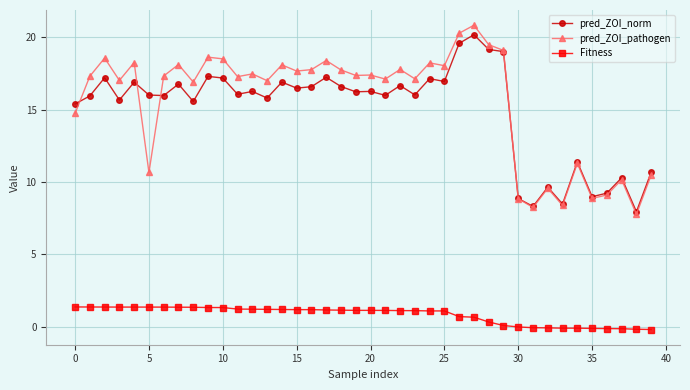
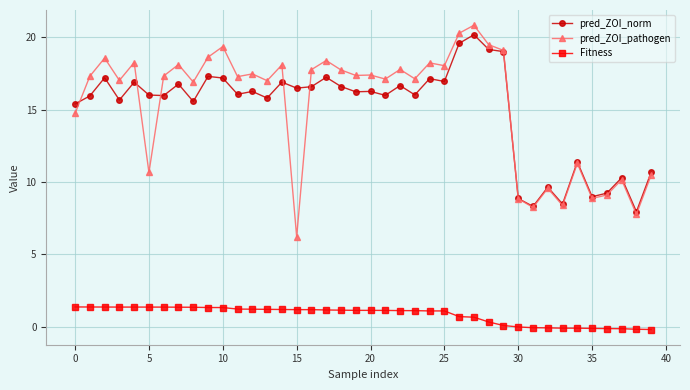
  {
    "pred_ZOI_pathogen": {
      "0": 14.7,
      "5": 10.7,
-     "10": 18.5,
-     "15": 17.7,
+     "10": 19.4,
+     "15": 6.2,
      "20": 17.4,
      "25": 18.0
    }
  }
